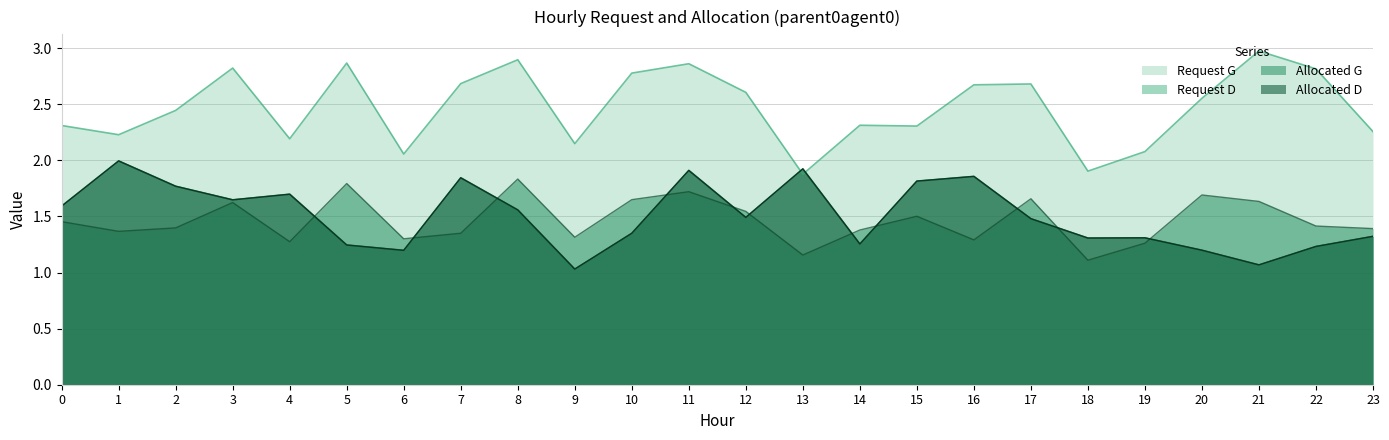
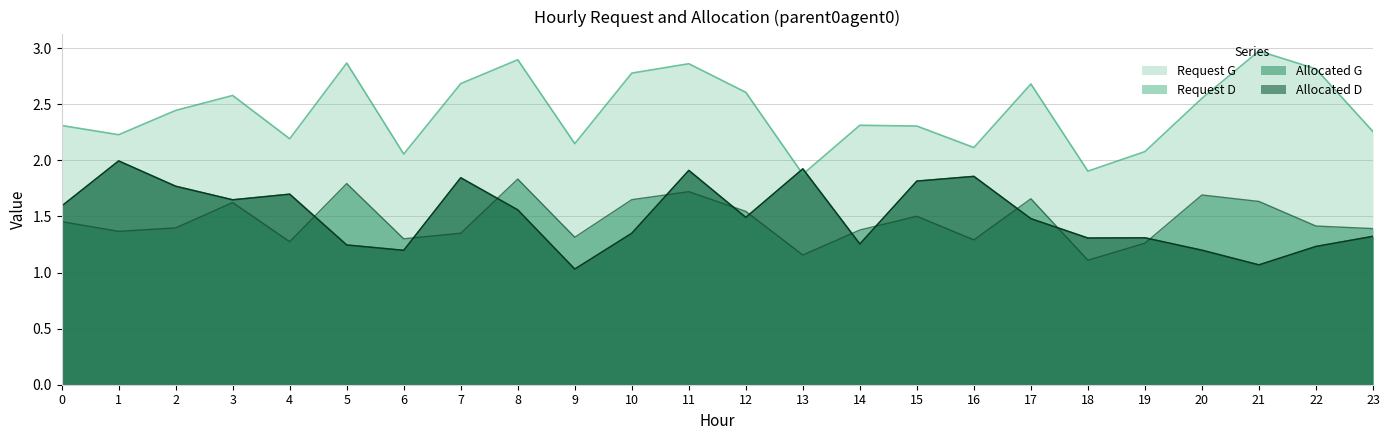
  {
    "Request G": {
      "0": 2.31,
      "1": 2.23,
      "2": 2.45,
-     "3": 2.82,
+     "3": 2.58,
      "4": 2.19,
      "5": 2.87,
      "6": 2.06,
      "7": 2.68,
      "8": 2.90,
      "9": 2.15,
      "10": 2.78,
      "11": 2.86,
      "12": 2.61,
      "13": 1.88,
      "14": 2.31,
      "15": 2.31,
-     "16": 2.67,
+     "16": 2.11,
      "17": 2.68,
      "18": 1.90,
      "19": 2.08,
      "20": 2.55,
      "21": 2.98,
      "22": 2.82,
      "23": 2.26
    }
  }
